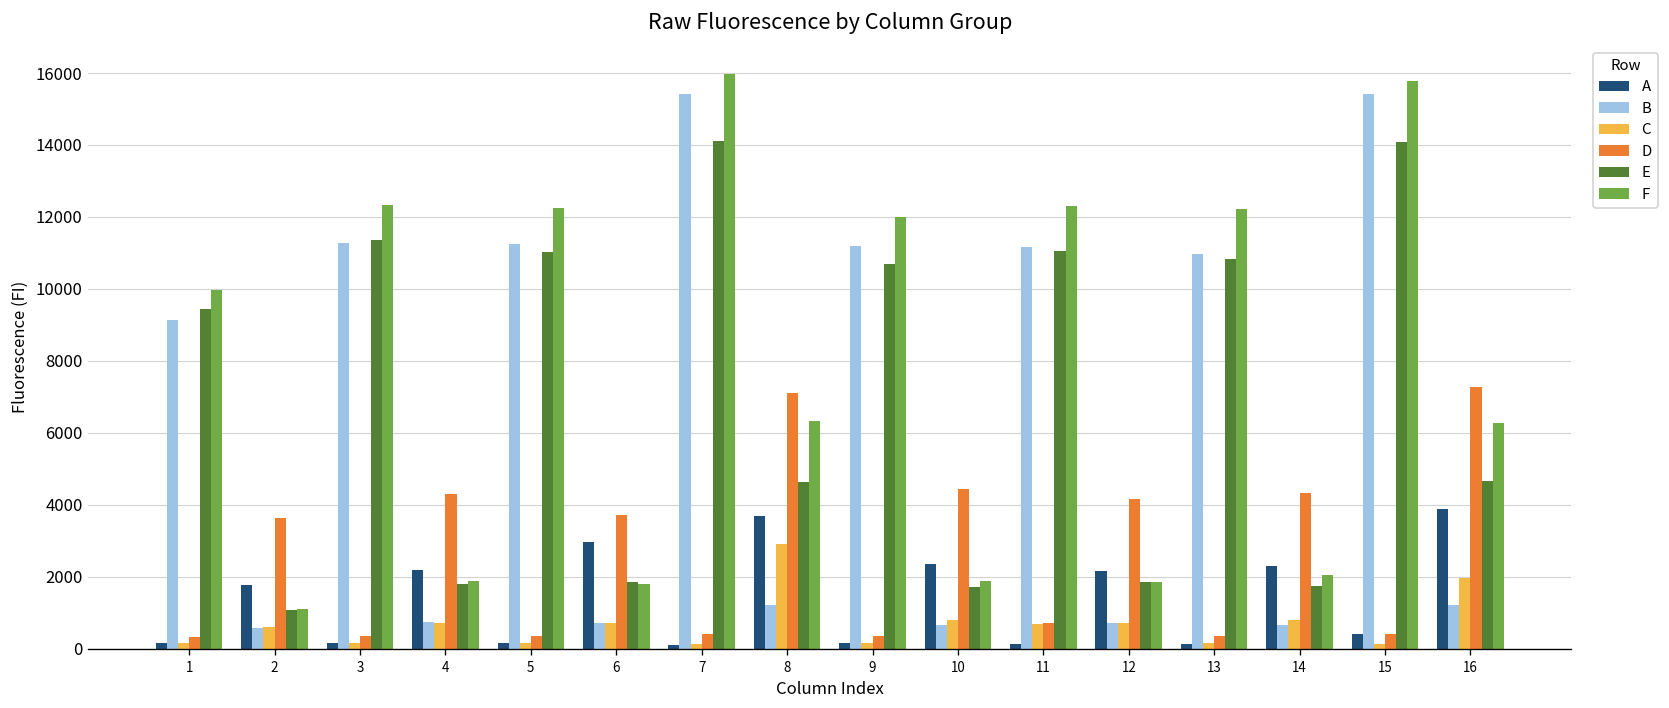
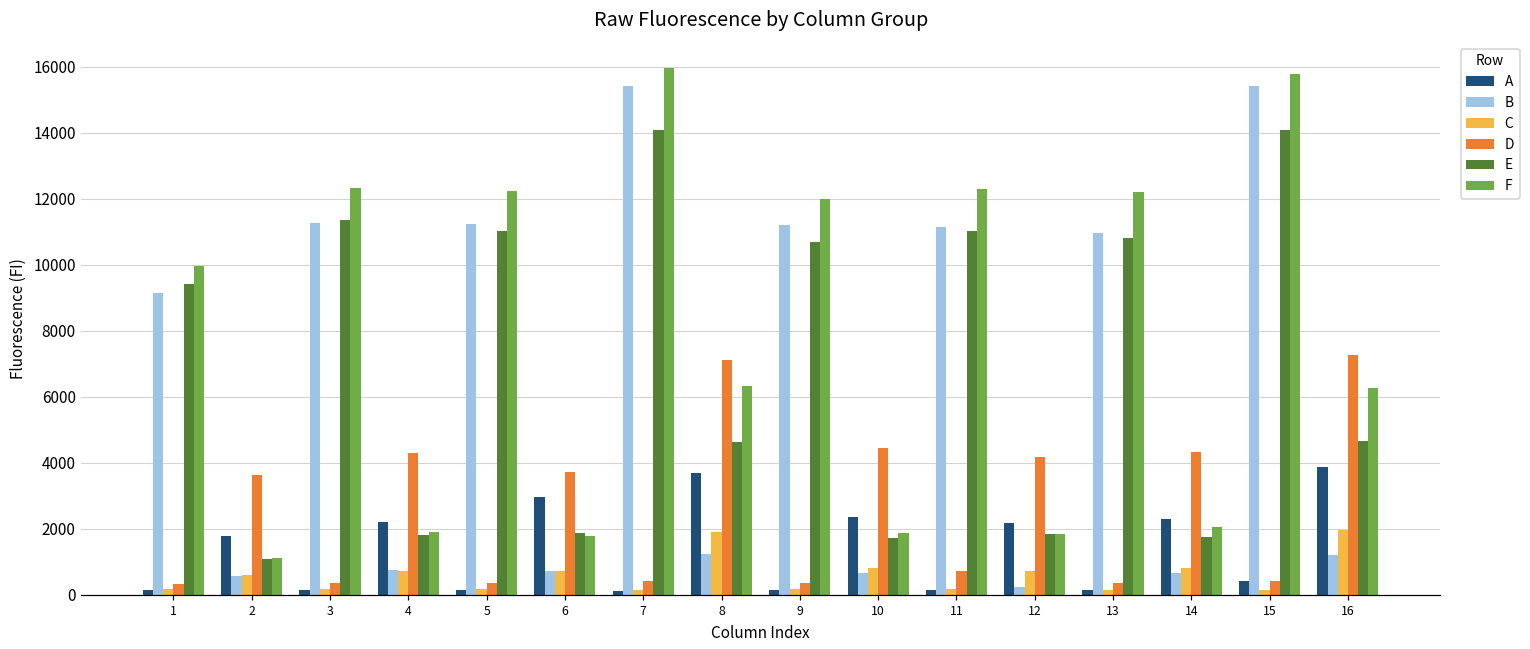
  {
    "A": {
      "1": 200,
      "2": 1800,
      "3": 200,
      "4": 2200,
      "5": 200,
      "6": 3000,
      "7": 100,
      "8": 3700,
      "9": 200,
      "10": 2400,
      "11": 100,
      "12": 2200,
      "13": 100,
      "14": 2300,
      "15": 400,
      "16": 3900
    },
    "B": {
      "1": 9100,
      "2": 600,
      "3": 11300,
      "4": 800,
      "5": 11200,
      "6": 700,
      "7": 15400,
      "8": 1200,
      "9": 11200,
      "10": 700,
      "11": 11200,
-     "12": 700,
+     "12": 200,
      "13": 11000,
      "14": 700,
      "15": 15400,
      "16": 1200
    },
    "C": {
      "1": 200,
      "2": 600,
      "3": 200,
      "4": 700,
      "5": 200,
      "6": 700,
      "7": 100,
-     "8": 2900,
+     "8": 1900,
      "9": 200,
      "10": 800,
-     "11": 700,
+     "11": 200,
      "12": 700,
      "13": 200,
      "14": 800,
      "15": 100,
      "16": 2000
    },
    "D": {
      "1": 300,
      "2": 3600,
      "3": 400,
      "4": 4300,
      "5": 400,
      "6": 3700,
      "7": 400,
      "8": 7100,
      "9": 400,
      "10": 4400,
      "11": 700,
      "12": 4200,
      "13": 400,
      "14": 4300,
      "15": 400,
      "16": 7300
    }
  }
